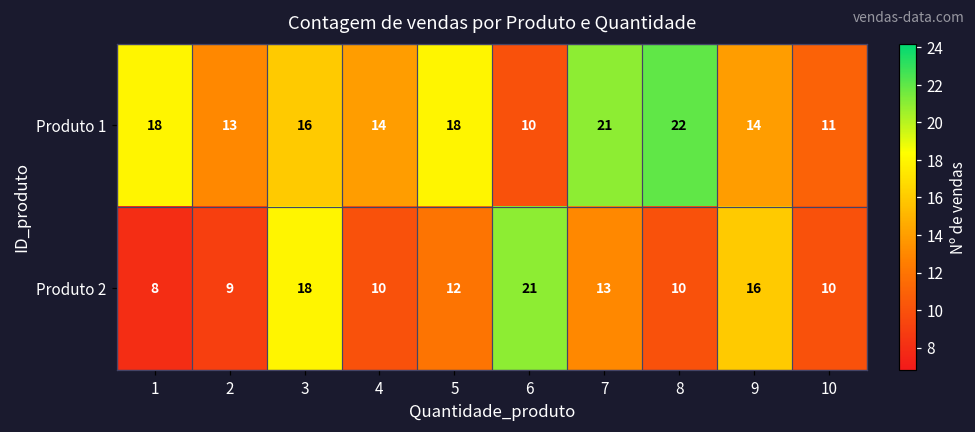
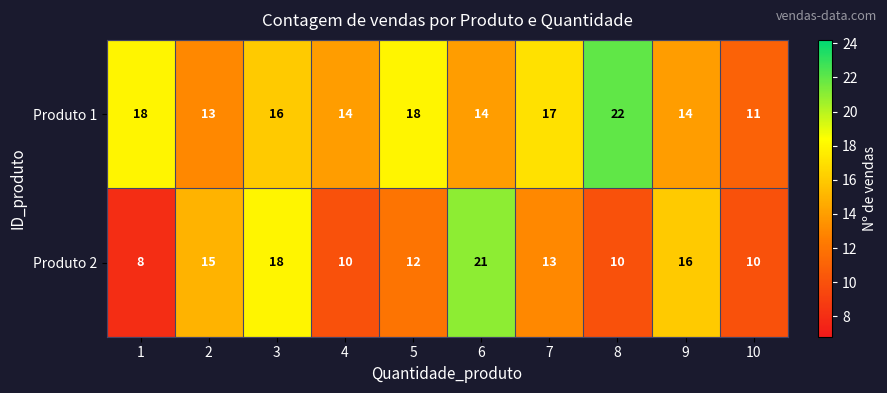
  {
    "Produto 1": {
      "1": 18,
      "2": 13,
      "3": 16,
      "4": 14,
      "5": 18,
-     "6": 10,
-     "7": 21,
+     "6": 14,
+     "7": 17,
      "8": 22,
      "9": 14,
      "10": 11
    },
    "Produto 2": {
      "1": 8,
-     "2": 9,
+     "2": 15,
      "3": 18,
      "4": 10,
      "5": 12,
      "6": 21,
      "7": 13,
      "8": 10,
      "9": 16,
      "10": 10
    }
  }
